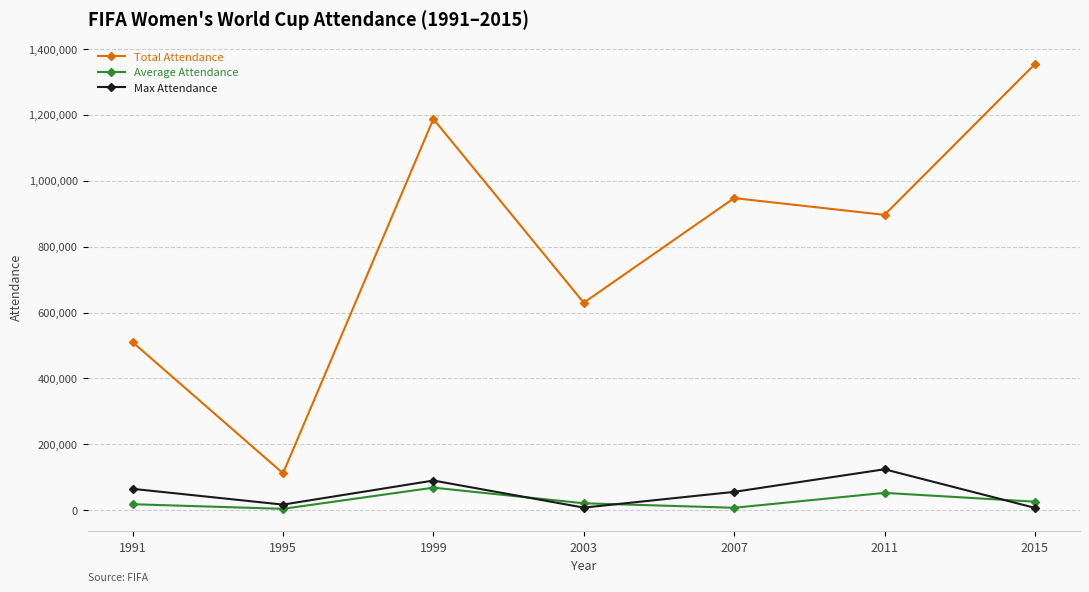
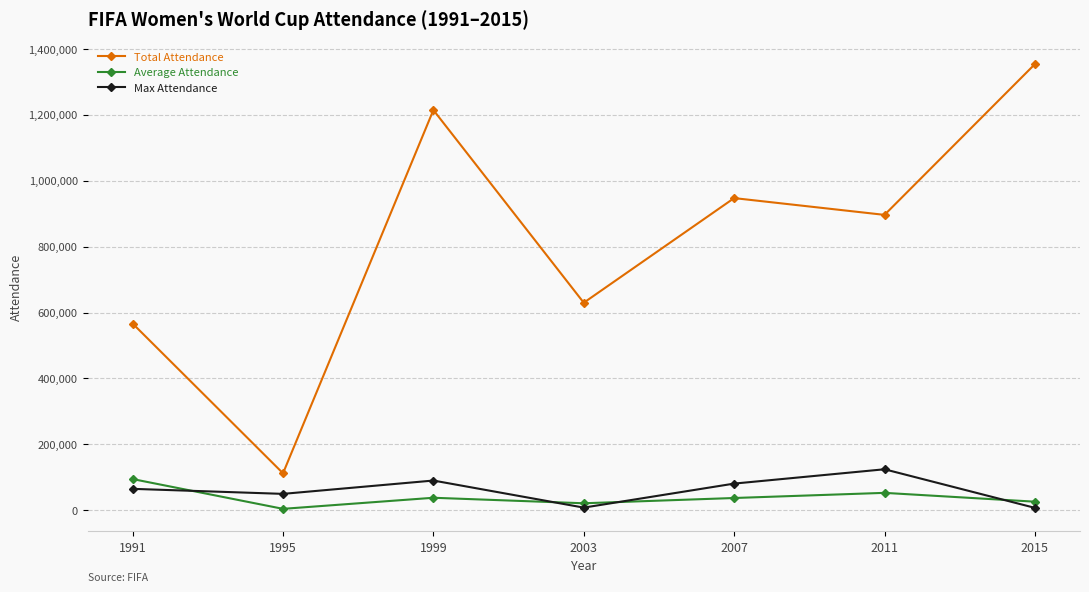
  {
    "Total Attendance": {
-     "1991": "510,000",
+     "1991": "570,000",
      "1995": "110,000",
-     "1999": "1,190,000",
+     "1999": "1,210,000",
      "2003": "630,000",
      "2007": "950,000",
      "2011": "900,000",
      "2015": "1,350,000"
    },
    "Average Attendance": {
-     "1991": "20,000",
+     "1991": "90,000",
      "1995": "0",
-     "1999": "70,000",
+     "1999": "40,000",
      "2003": "20,000",
-     "2007": "10,000",
+     "2007": "40,000",
      "2011": "50,000",
      "2015": "30,000"
    },
    "Max Attendance": {
      "1991": "70,000",
-     "1995": "20,000",
+     "1995": "50,000",
      "1999": "90,000",
      "2003": "10,000",
-     "2007": "60,000",
+     "2007": "80,000",
      "2011": "120,000",
      "2015": "10,000"
    }
  }
